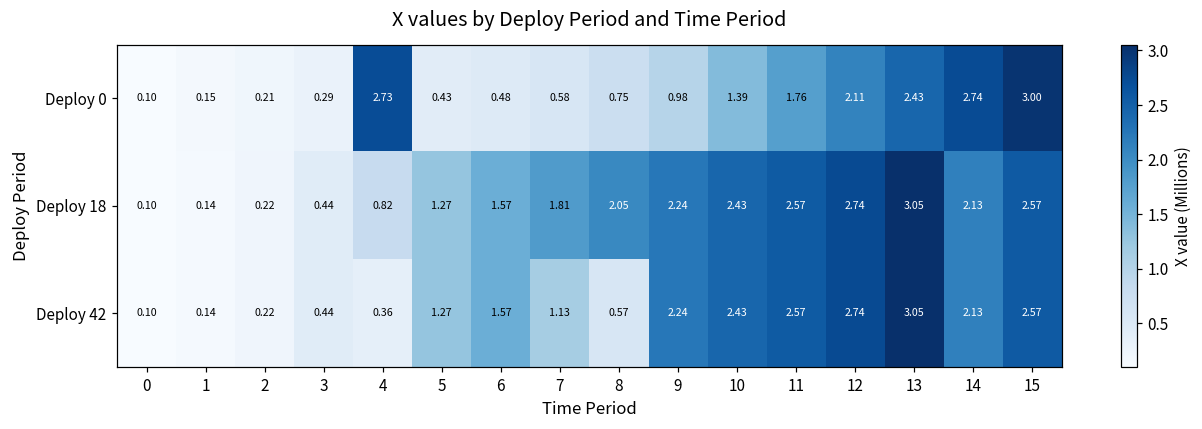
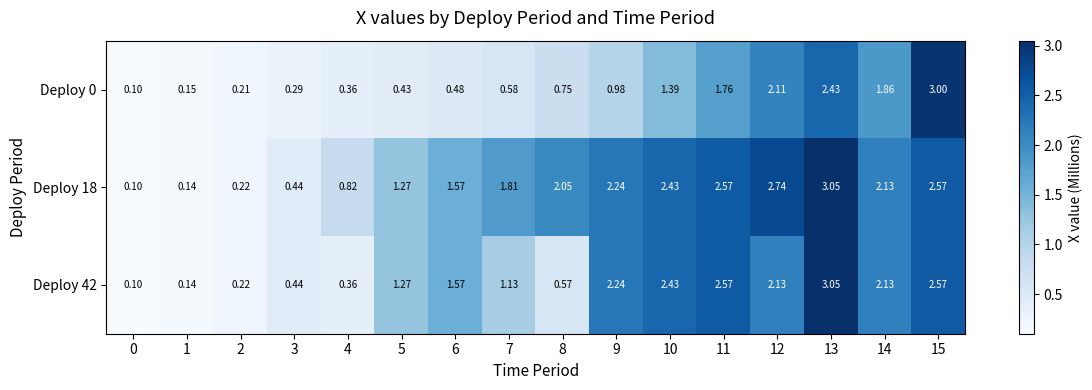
  {
    "Deploy 0": {
      "0": 0.10,
      "1": 0.15,
      "2": 0.21,
      "3": 0.29,
-     "4": 2.73,
+     "4": 0.36,
      "5": 0.43,
      "6": 0.48,
      "7": 0.58,
      "8": 0.75,
      "9": 0.98,
      "10": 1.39,
      "11": 1.76,
      "12": 2.11,
      "13": 2.43,
-     "14": 2.74,
+     "14": 1.86,
      "15": 3.00
    },
    "Deploy 18": {
      "0": 0.10,
      "1": 0.14,
      "2": 0.22,
      "3": 0.44,
      "4": 0.82,
      "5": 1.27,
      "6": 1.57,
      "7": 1.81,
      "8": 2.05,
      "9": 2.24,
      "10": 2.43,
      "11": 2.57,
      "12": 2.74,
      "13": 3.05,
      "14": 2.13,
      "15": 2.57
    },
    "Deploy 42": {
      "0": 0.10,
      "1": 0.14,
      "2": 0.22,
      "3": 0.44,
      "4": 0.36,
      "5": 1.27,
      "6": 1.57,
      "7": 1.13,
      "8": 0.57,
      "9": 2.24,
      "10": 2.43,
      "11": 2.57,
-     "12": 2.74,
+     "12": 2.13,
      "13": 3.05,
      "14": 2.13,
      "15": 2.57
    }
  }
